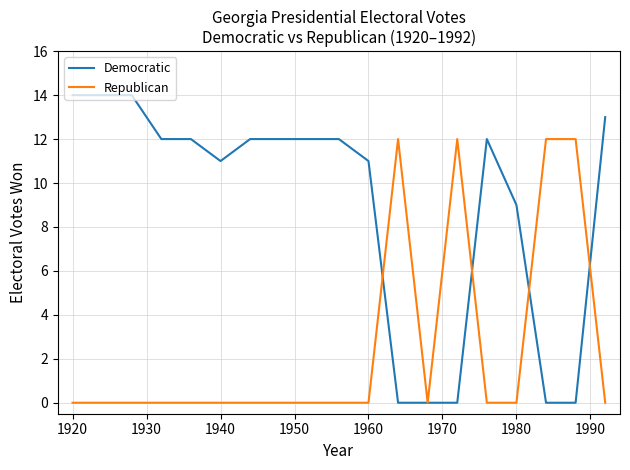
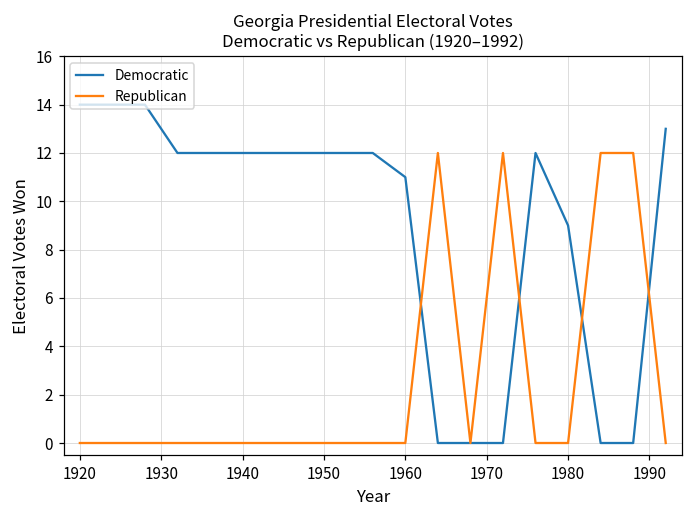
  {
    "Democratic": {
-     "1940": 11,
+     "1940": 12,
      "1960": 11,
      "1980": 9
    },
    "Republican": {
      "1920": 0,
      "1940": 0,
      "1960": 0,
      "1980": 0
    }
  }
